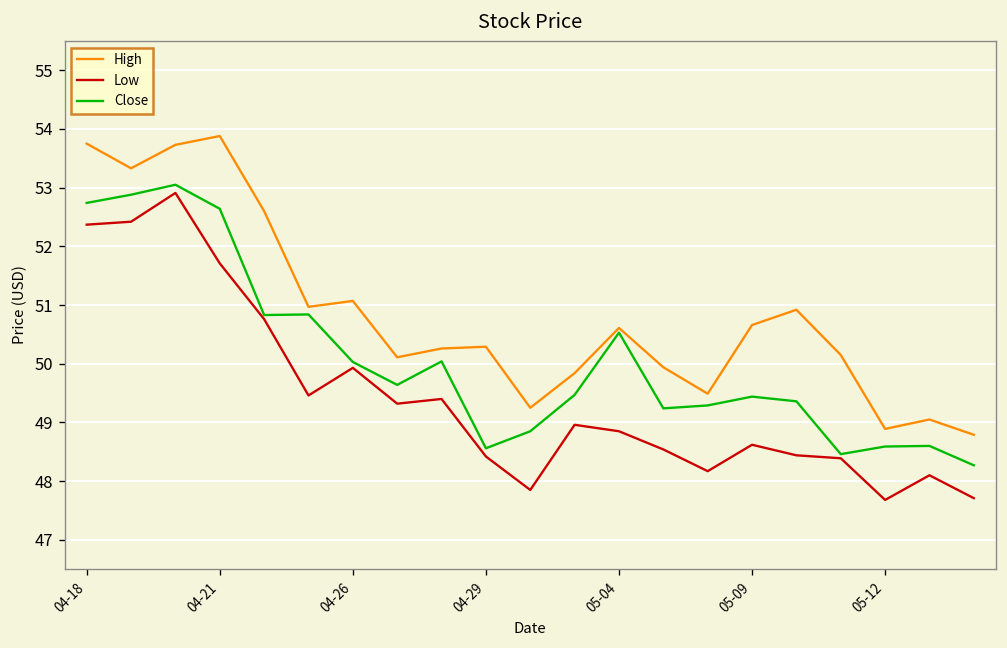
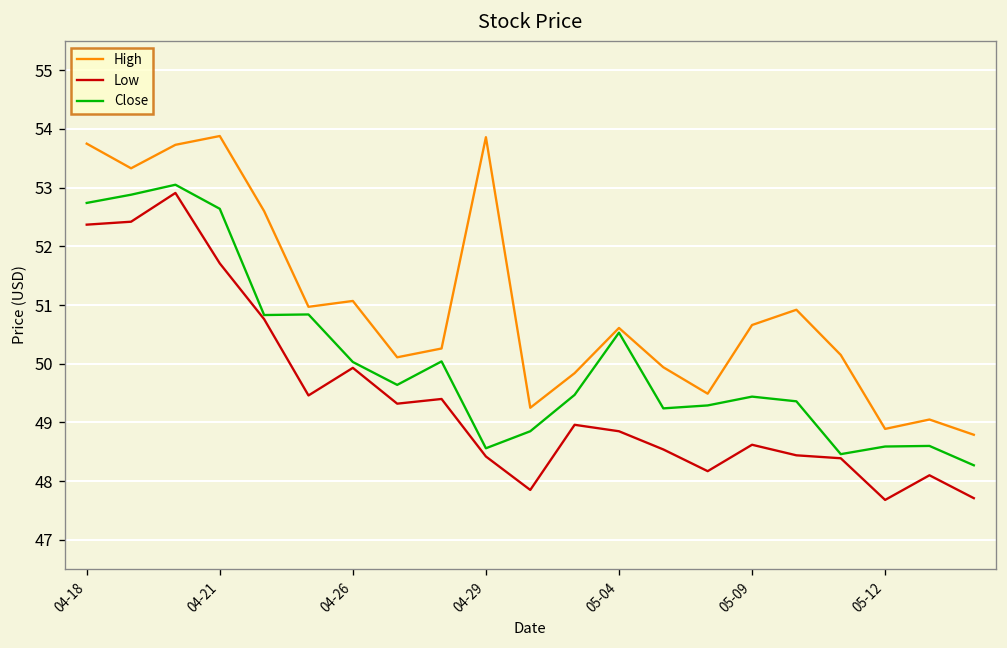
  {
    "High": {
      "04-18": 53.8,
      "04-21": 53.9,
      "04-26": 51.1,
-     "04-29": 50.3,
+     "04-29": 53.9,
      "05-04": 50.6,
      "05-09": 50.7,
      "05-12": 48.9
    },
    "Low": {
      "04-18": 52.4,
      "04-21": 51.7,
      "04-26": 49.9,
      "04-29": 48.4,
      "05-04": 48.9,
      "05-09": 48.6,
      "05-12": 47.7
    },
    "Close": {
      "04-18": 52.7,
      "04-21": 52.6,
      "04-26": 50.0,
      "04-29": 48.6,
      "05-04": 50.5,
      "05-09": 49.4,
      "05-12": 48.6
    }
  }
